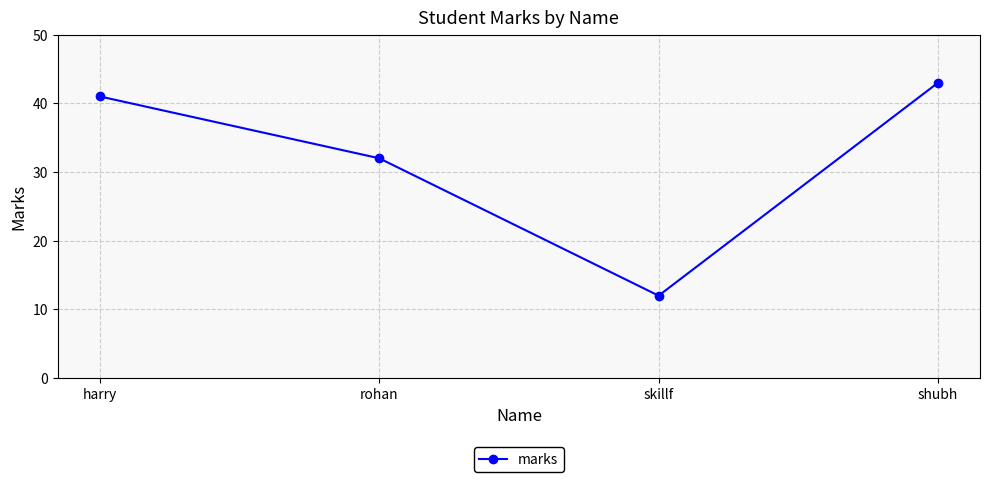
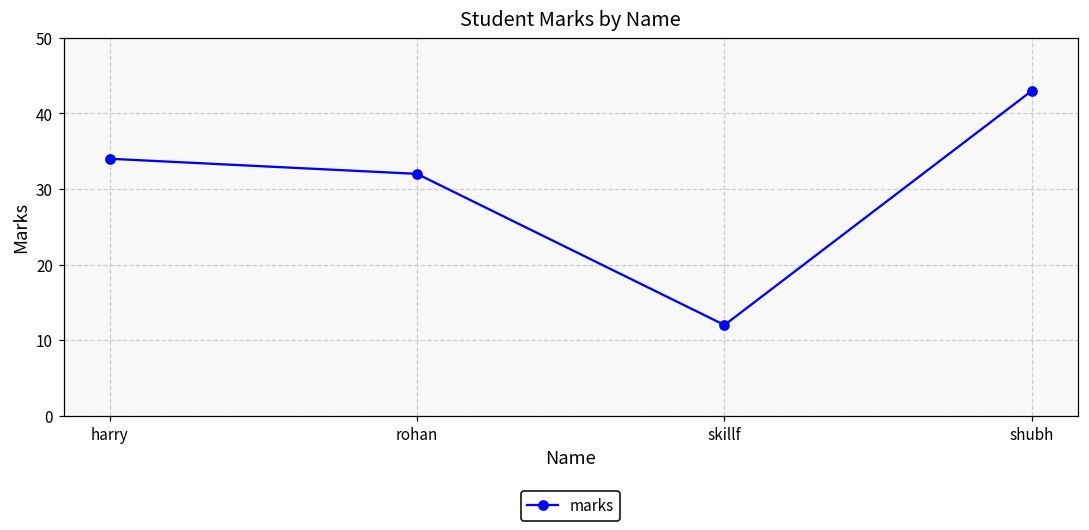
  {
-   "harry": 41,
+   "harry": 34,
    "rohan": 32,
    "skillf": 12,
    "shubh": 43
  }
